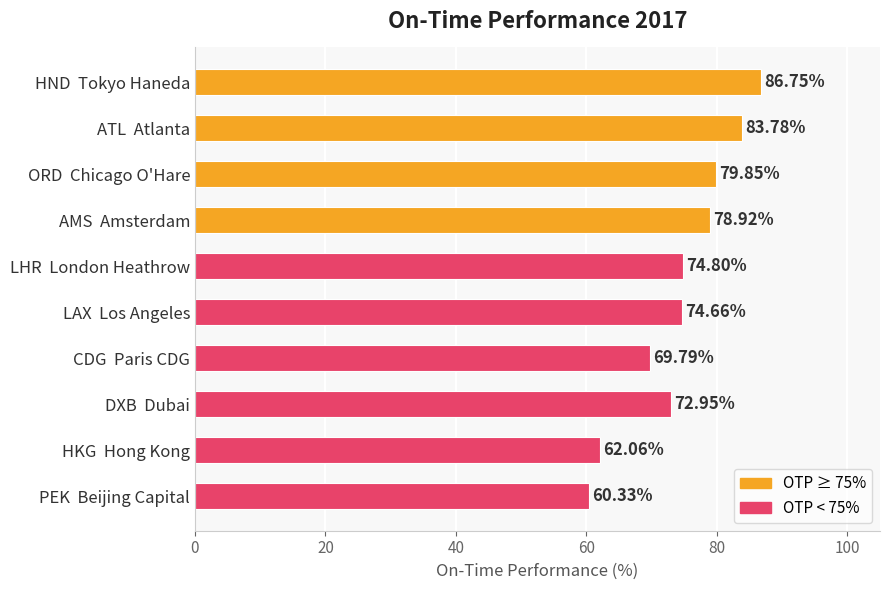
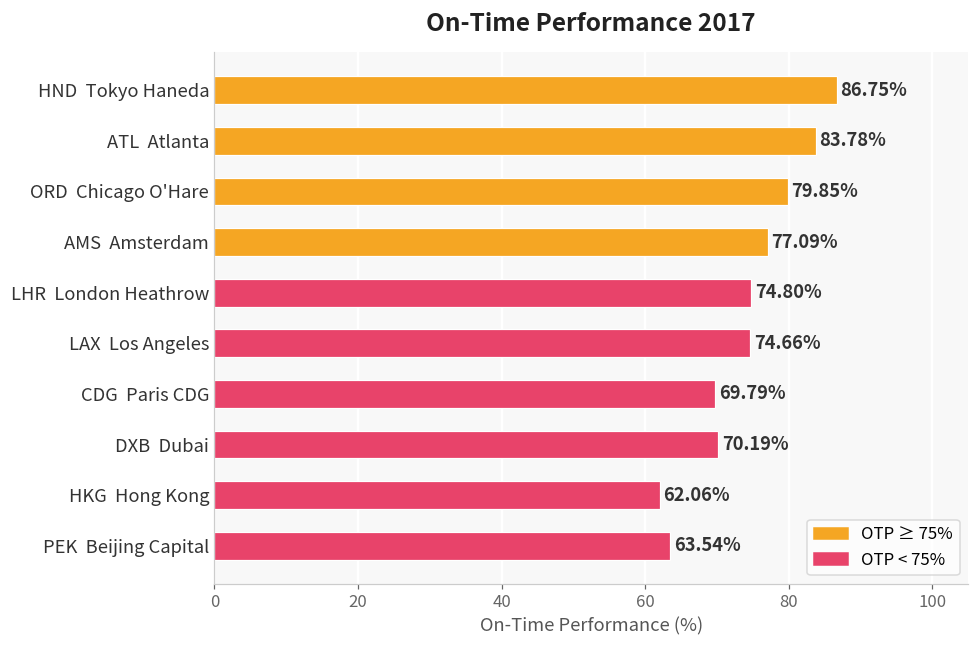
  {
    "HND Tokyo Haneda": "86.75%",
    "ATL Atlanta": "83.78%",
    "ORD Chicago O'Hare": "79.85%",
-   "AMS Amsterdam": "78.92%",
+   "AMS Amsterdam": "77.09%",
    "LHR London Heathrow": "74.80%",
    "LAX Los Angeles": "74.66%",
    "CDG Paris CDG": "69.79%",
-   "DXB Dubai": "72.95%",
+   "DXB Dubai": "70.19%",
    "HKG Hong Kong": "62.06%",
-   "PEK Beijing Capital": "60.33%"
+   "PEK Beijing Capital": "63.54%"
  }
